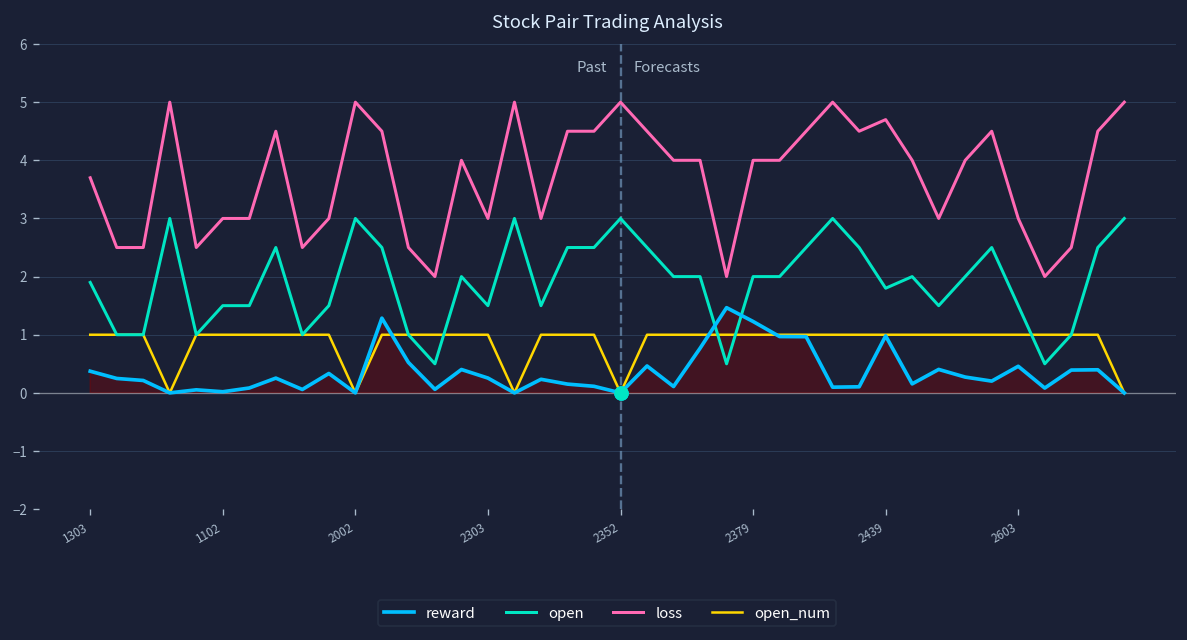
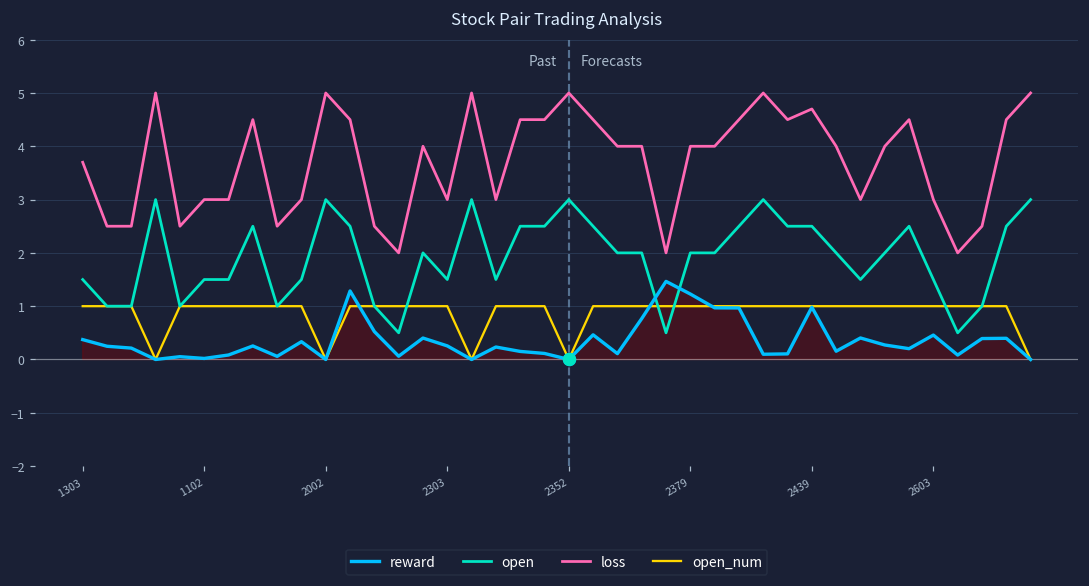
  {
    "open": {
-     "1303": 1.9,
-     "2439": 1.8
+     "1303": 1.5,
+     "2439": 2.5
    },
    "loss": {
      "1303": 3.7,
      "2439": 4.7
    },
    "open_num": {
      "1303": 1.0
    }
  }
